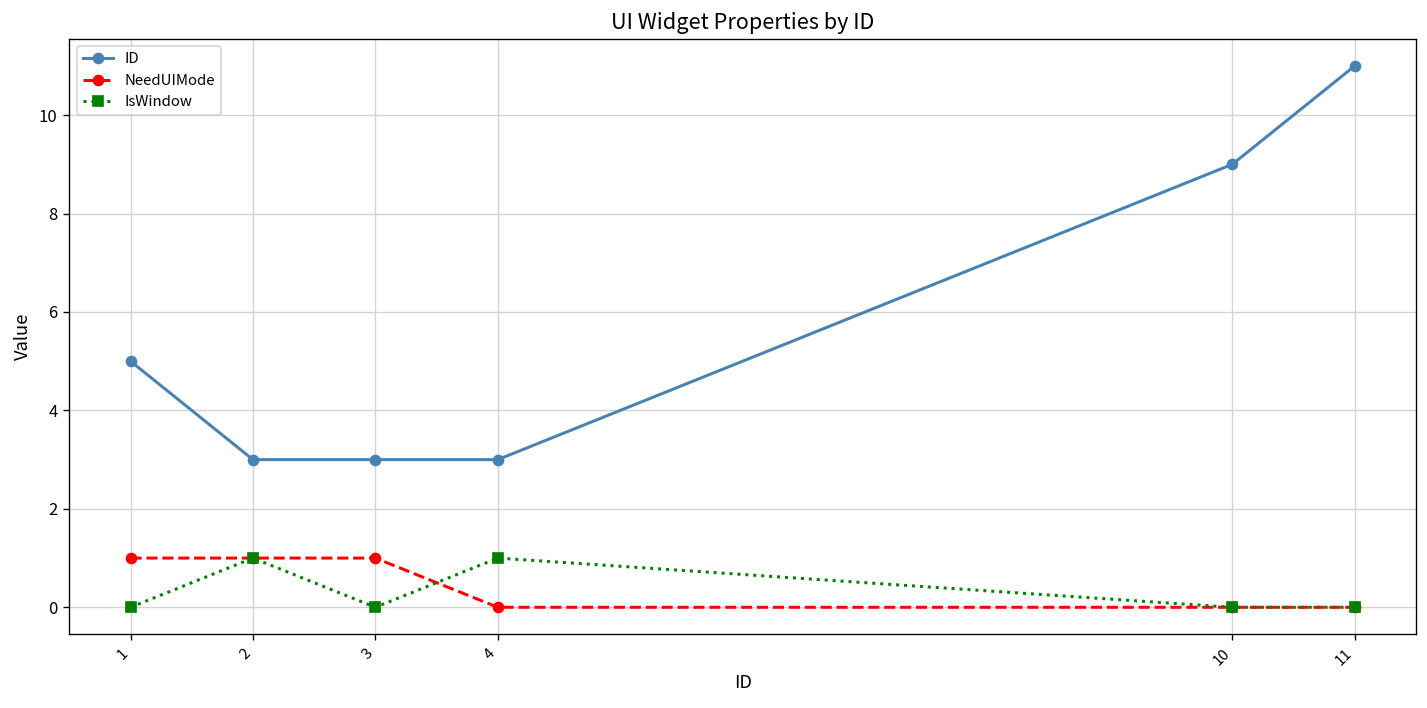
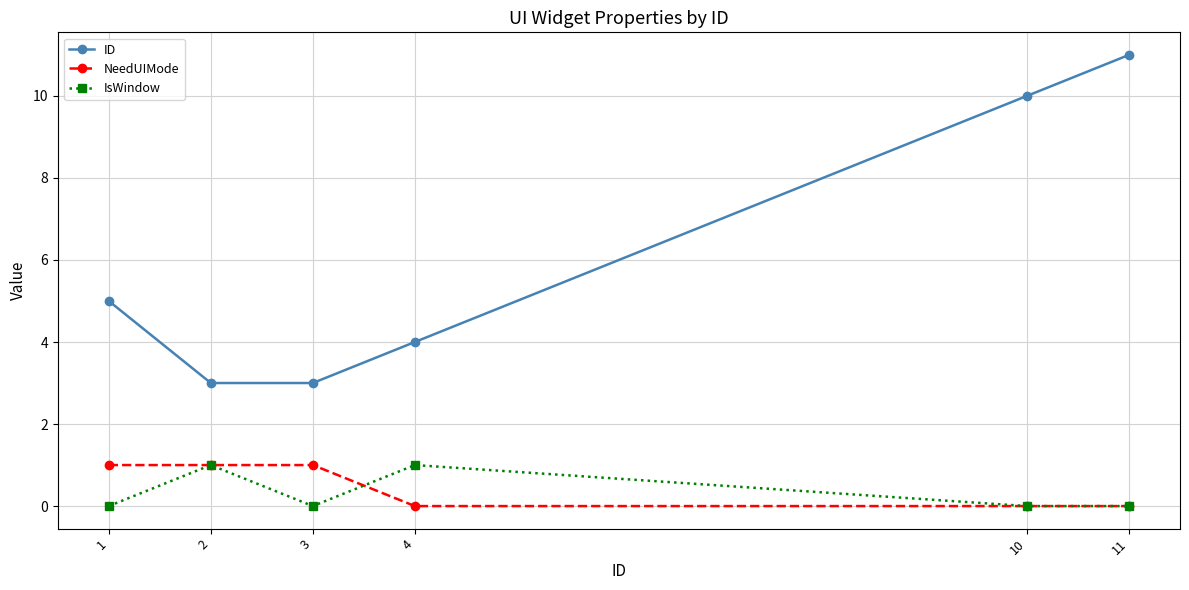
  {
    "ID": {
      "1": 5,
      "2": 3,
      "3": 3,
-     "4": 3,
-     "10": 9,
+     "4": 4,
+     "10": 10,
      "11": 11
    },
    "NeedUIMode": {
      "1": 1,
      "3": 1,
      "4": 0
    },
    "IsWindow": {
      "1": 0,
      "3": 0,
      "4": 1
    }
  }
